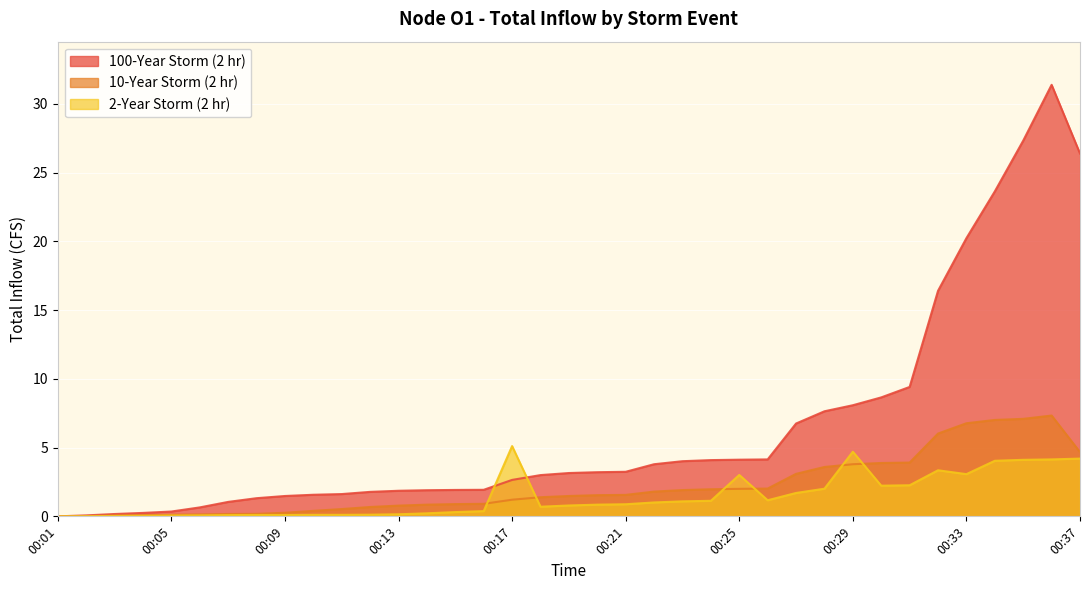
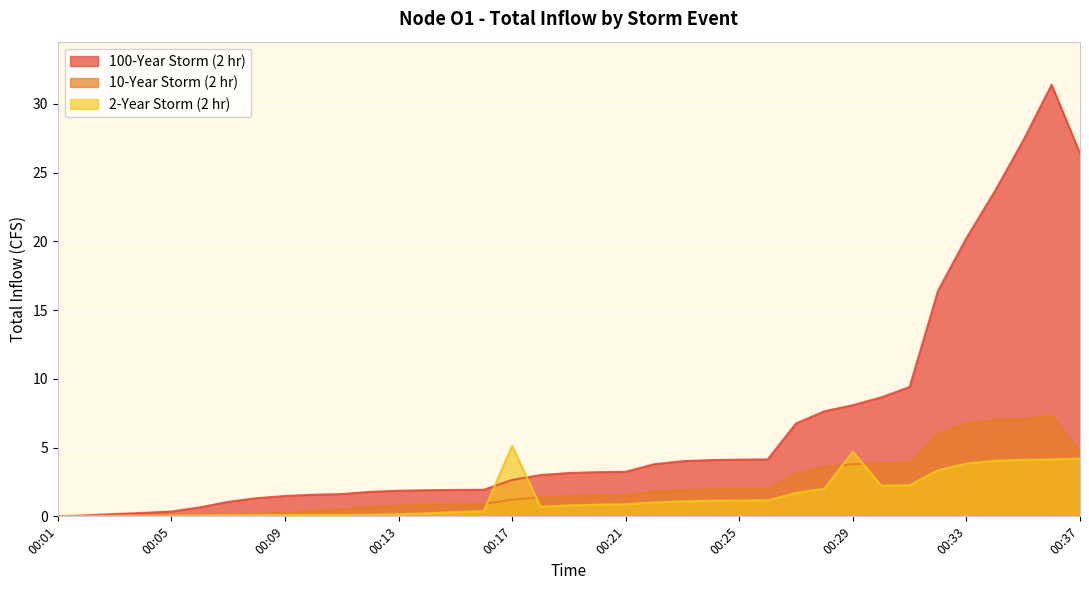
  {
    "2-Year Storm (2 hr)": {
      "00:13": 0.2,
      "00:17": 5.1,
      "00:21": 0.9,
-     "00:25": 3.0,
+     "00:25": 1.2,
      "00:29": 4.7,
-     "00:33": 3.1,
+     "00:33": 3.8,
      "00:37": 4.2
    }
  }
